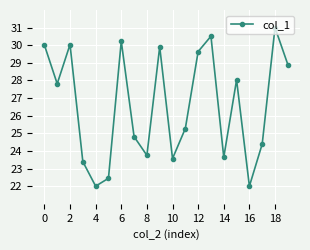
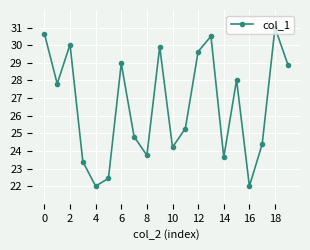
  {
-   "0": 30.0,
+   "0": 30.7,
    "2": 30.0,
    "4": 22.0,
-   "6": 30.2,
+   "6": 29.0,
    "8": 23.8,
-   "10": 23.6,
+   "10": 24.2,
    "12": 29.6,
    "14": 23.6,
    "16": 22.0
  }
